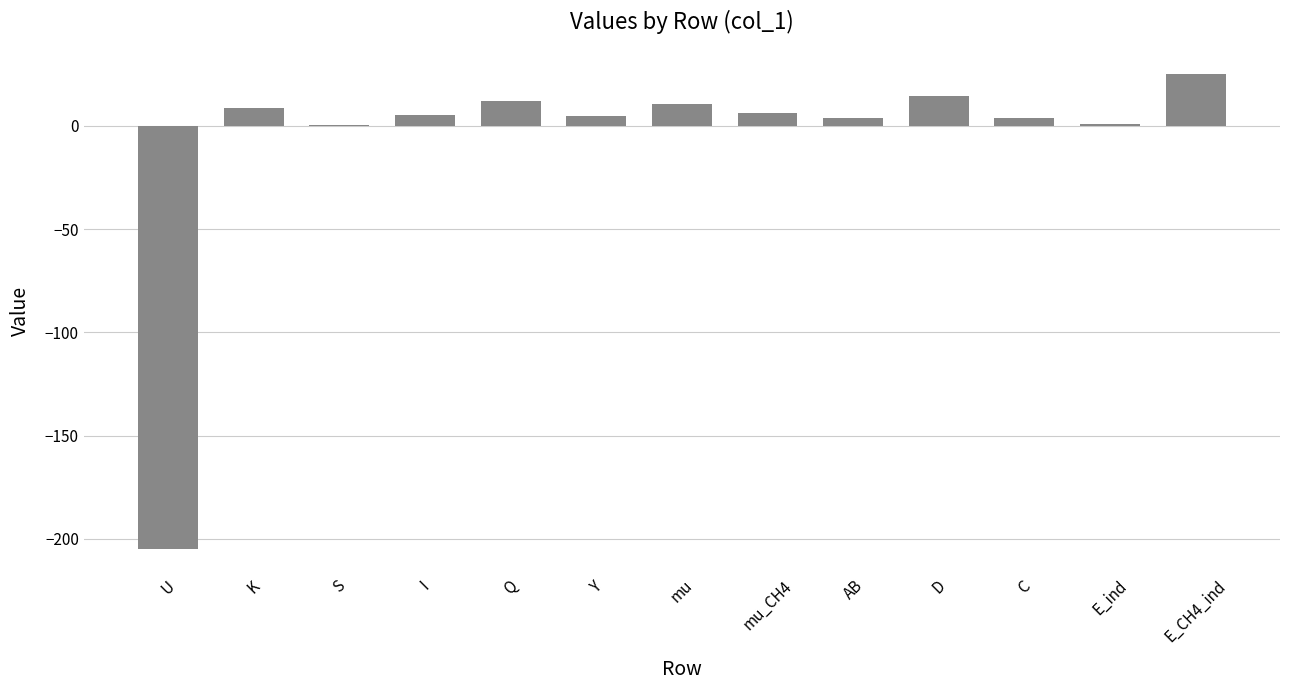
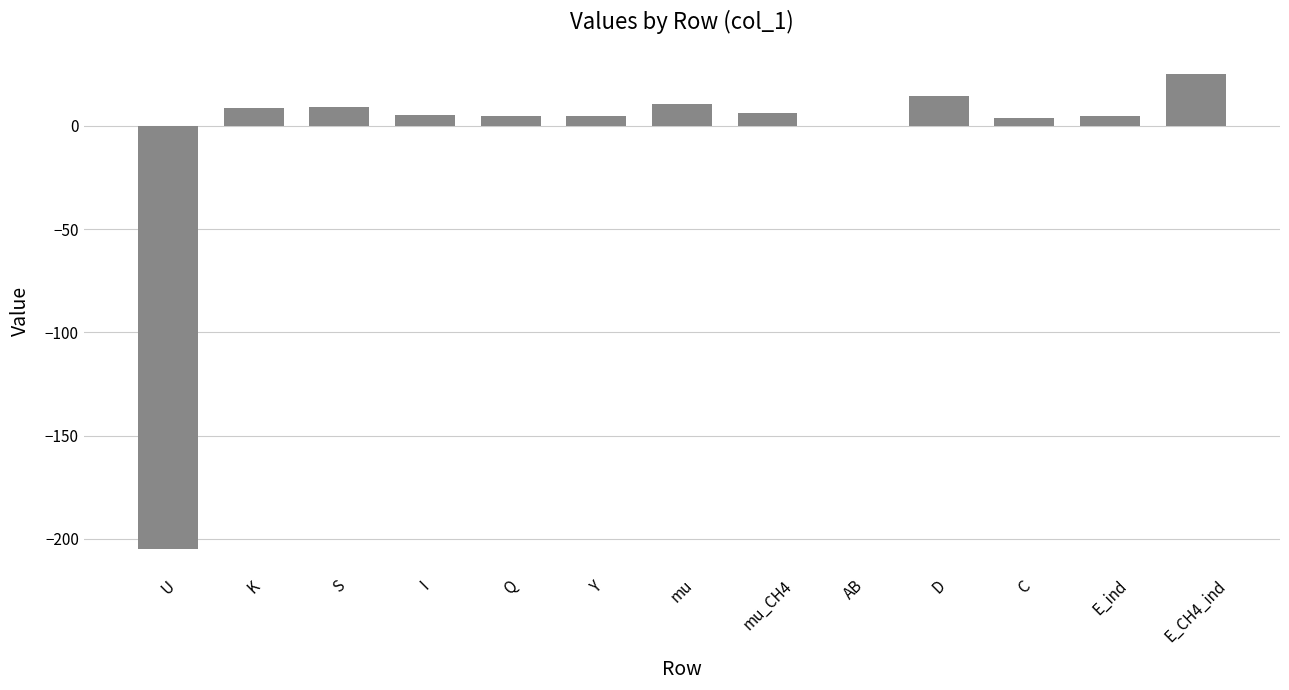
  {
    "U": -205,
    "K": 9,
-   "S": 0,
+   "S": 9,
    "I": 5,
-   "Q": 12,
+   "Q": 5,
    "Y": 5,
    "mu": 11,
    "mu_CH4": 6,
-   "AB": 4,
+   "AB": 0,
    "D": 14,
    "C": 4,
-   "E_ind": 1,
+   "E_ind": 5,
    "E_CH4_ind": 25
  }
